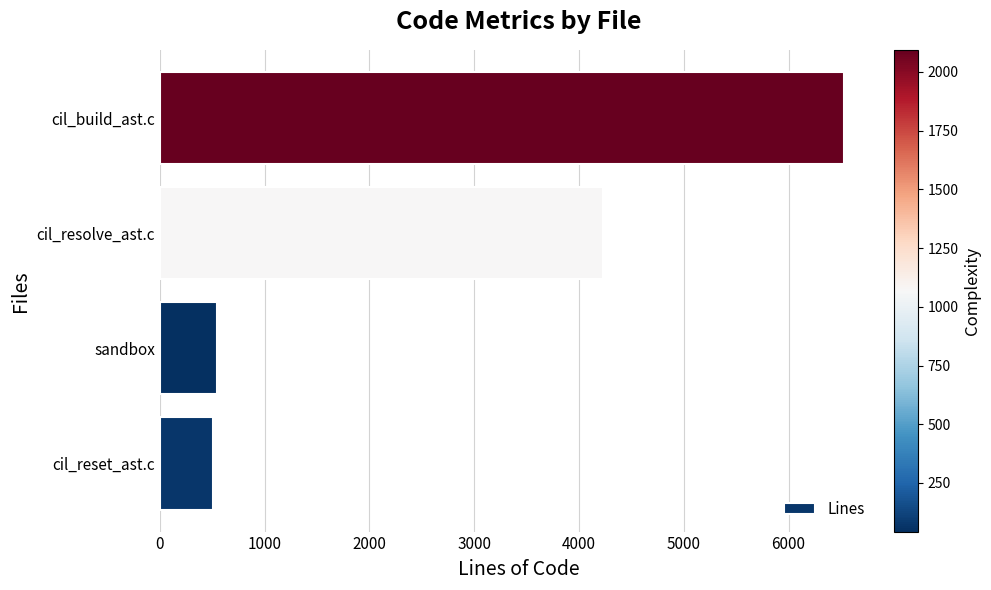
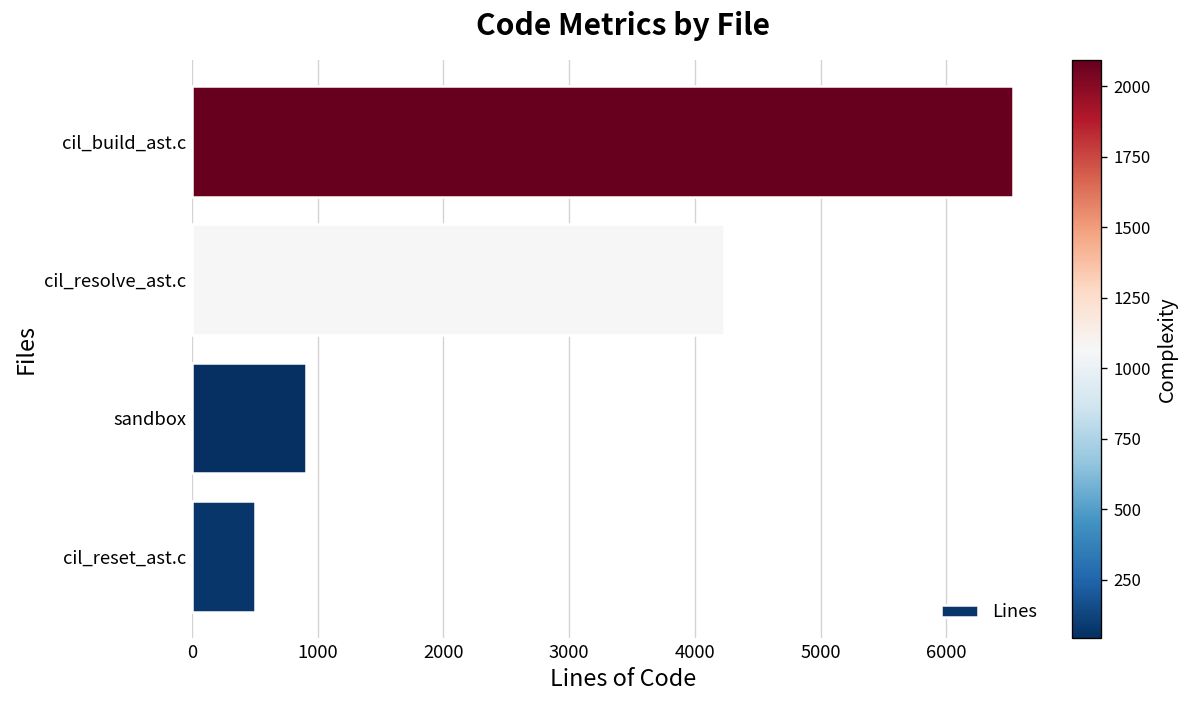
  {
    "cil_build_ast.c": 6530,
    "cil_resolve_ast.c": 4230,
-   "sandbox": 540,
+   "sandbox": 910,
    "cil_reset_ast.c": 500
  }
